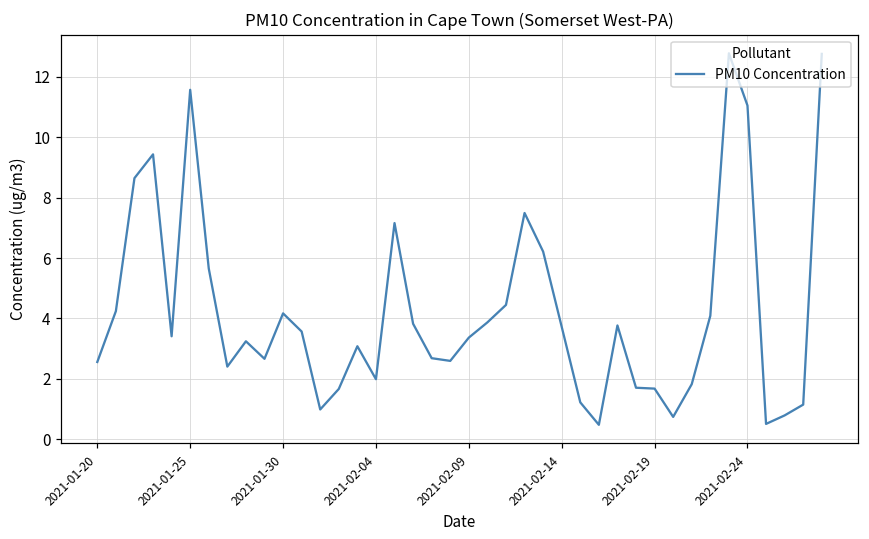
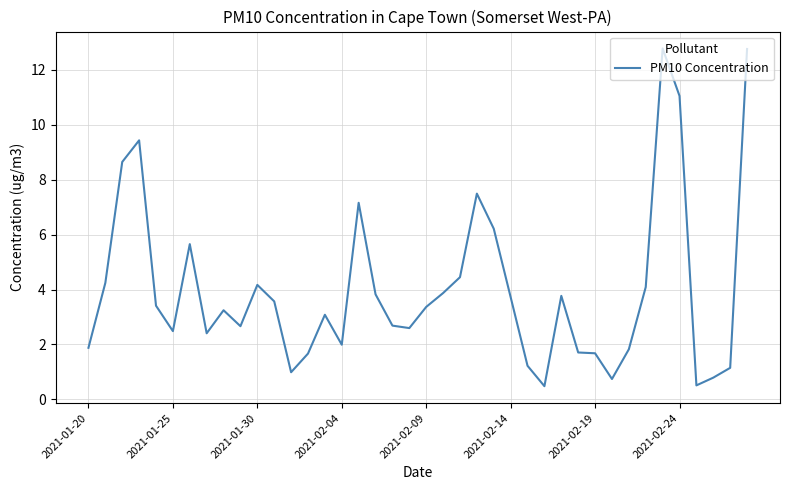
  {
-   "2021-01-20": 2.6,
-   "2021-01-25": 11.6,
+   "2021-01-20": 1.9,
+   "2021-01-25": 2.5,
    "2021-01-30": 4.2,
    "2021-02-04": 2.0,
    "2021-02-09": 3.4,
    "2021-02-14": 3.7,
    "2021-02-19": 1.7,
    "2021-02-24": 11.1
  }
